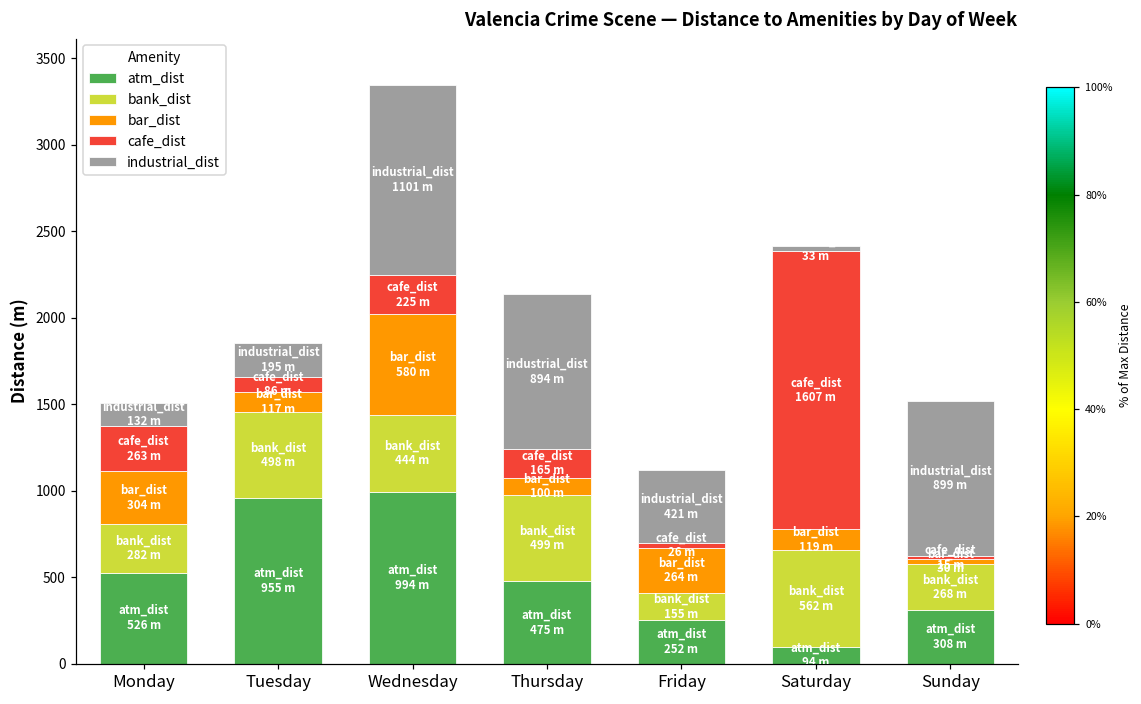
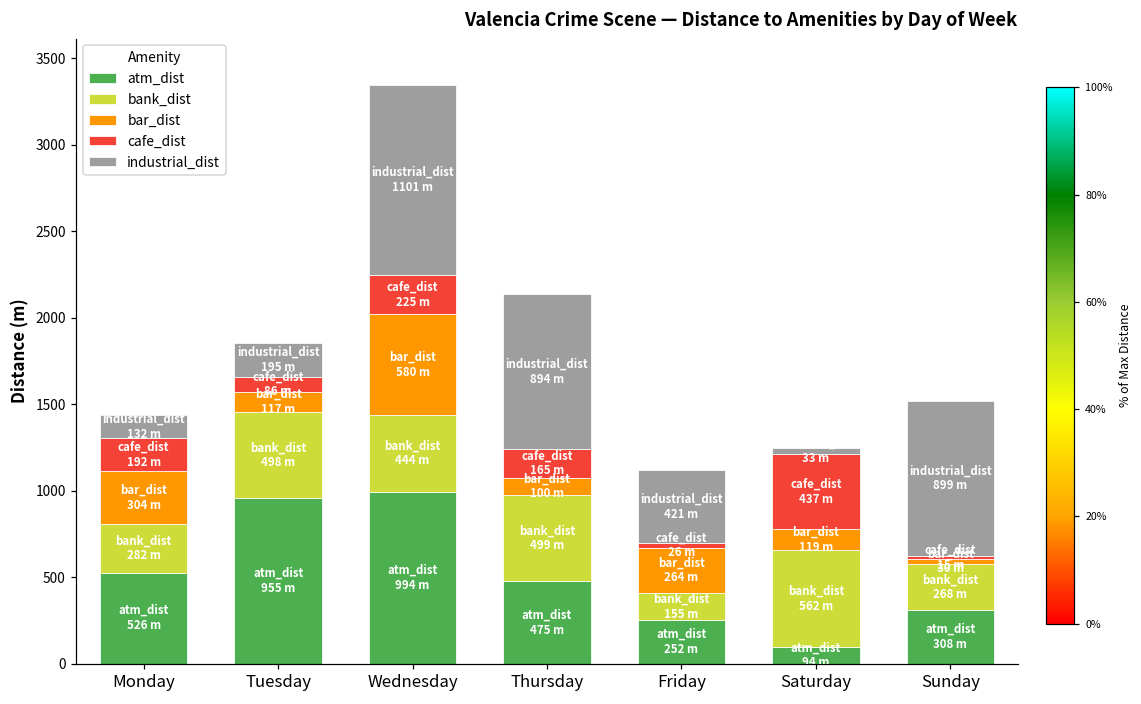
  {
    "atm_dist": {
      "Monday": 526,
      "Tuesday": 955,
      "Wednesday": 994,
      "Thursday": 475,
      "Friday": 252,
      "Saturday": 94,
      "Sunday": 308
    },
    "bank_dist": {
      "Monday": 282,
      "Tuesday": 498,
      "Wednesday": 444,
      "Thursday": 499,
      "Friday": 155,
      "Saturday": 562,
      "Sunday": 268
    },
    "bar_dist": {
      "Monday": 304,
      "Wednesday": 580,
      "Thursday": 100,
      "Friday": 264,
      "Saturday": 119
    },
    "cafe_dist": {
-     "Monday": 263,
+     "Monday": 192,
      "Wednesday": 225,
      "Thursday": 165,
      "Friday": 26,
-     "Saturday": 1607
+     "Saturday": 437
    },
    "industrial_dist": {
      "Monday": 132,
      "Tuesday": 195,
      "Wednesday": 1101,
      "Thursday": 894,
      "Friday": 421,
      "Saturday": 33,
      "Sunday": 899
    }
  }
